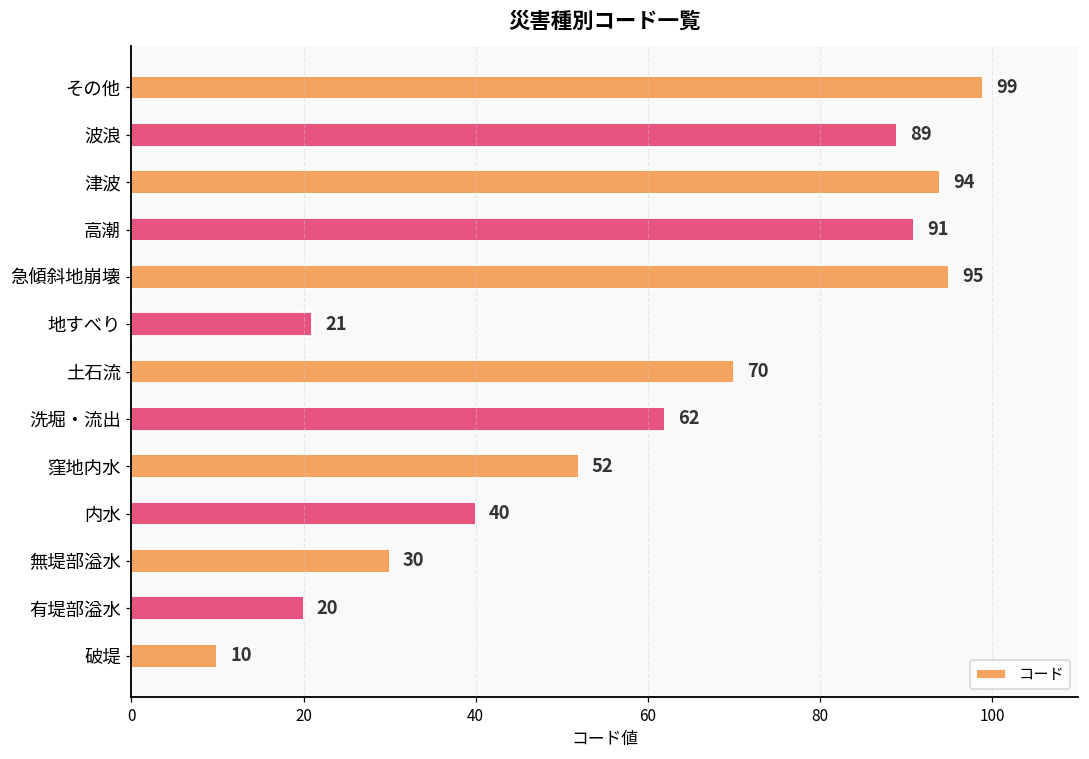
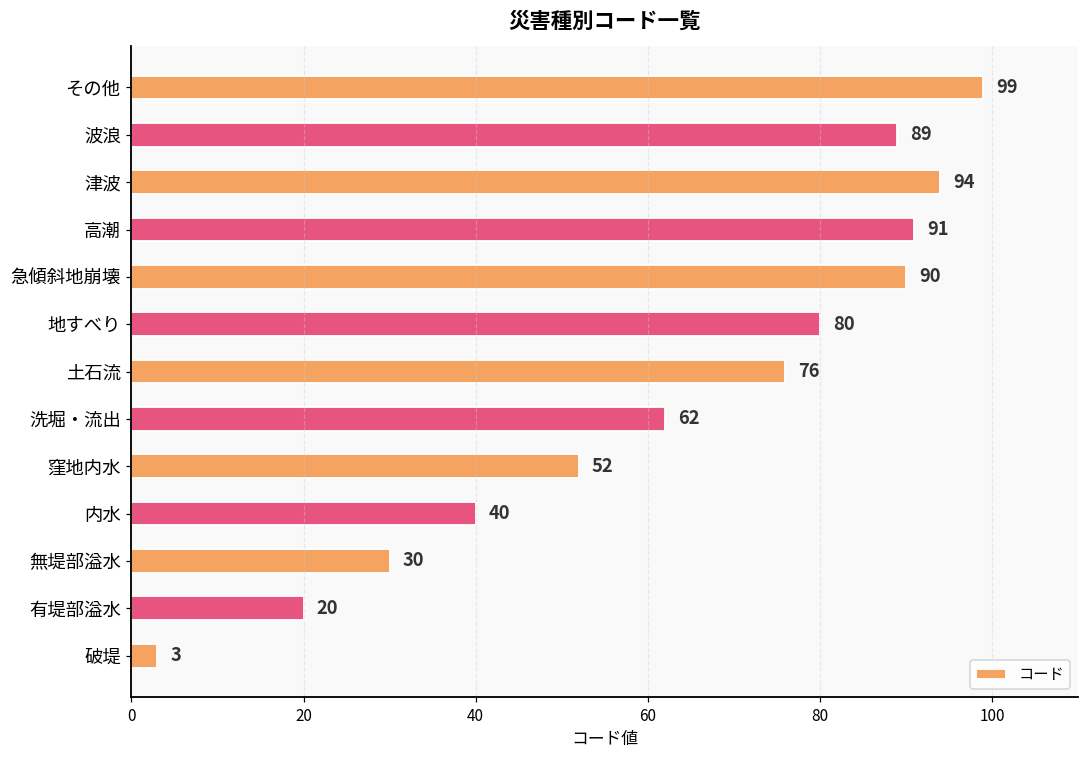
  {
    "その他": 99,
    "波浪": 89,
    "津波": 94,
    "高潮": 91,
-   "急傾斜地崩壊": 95,
-   "地すべり": 21,
-   "土石流": 70,
+   "急傾斜地崩壊": 90,
+   "地すべり": 80,
+   "土石流": 76,
    "洗堀・流出": 62,
    "窪地内水": 52,
    "内水": 40,
    "無堤部溢水": 30,
    "有堤部溢水": 20,
-   "破堤": 10
+   "破堤": 3
  }
